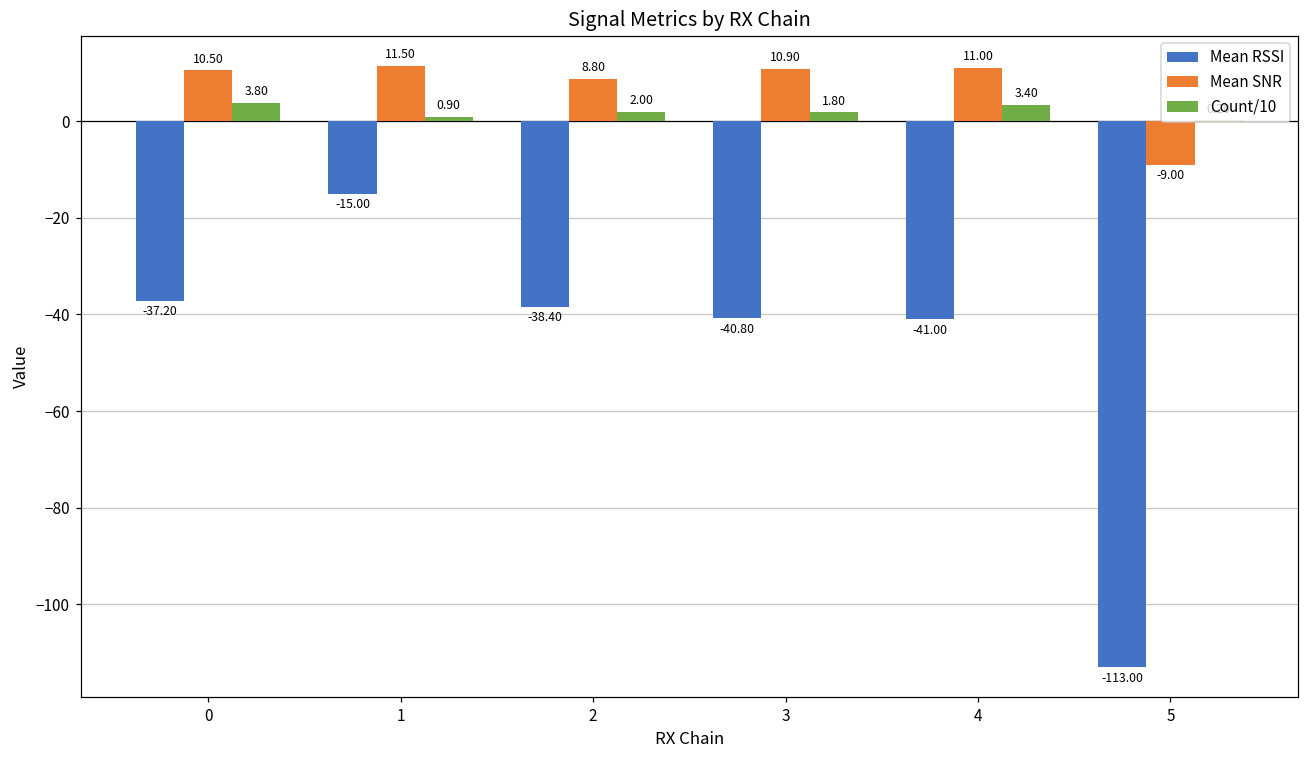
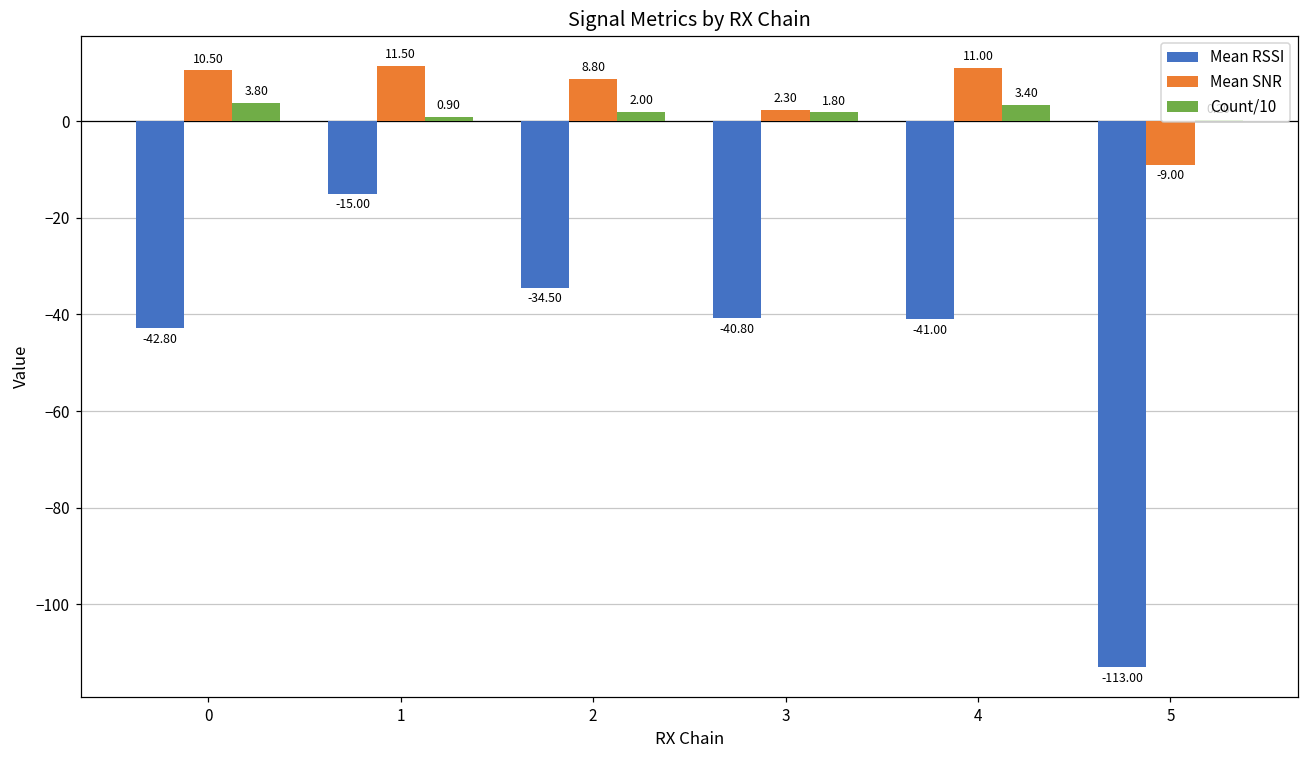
  {
    "Mean RSSI": {
-     "0": -37.20,
+     "0": -42.80,
      "1": -15.00,
-     "2": -38.40,
+     "2": -34.50,
      "3": -40.80,
      "4": -41.00,
      "5": -113.00
    },
    "Mean SNR": {
      "0": 10.50,
      "1": 11.50,
      "2": 8.80,
-     "3": 10.90,
+     "3": 2.30,
      "4": 11.00,
      "5": -9.00
    },
    "Count/10": {
      "0": 3.80,
      "1": 0.90,
      "2": 2.00,
      "3": 1.80,
      "4": 3.40
    }
  }
